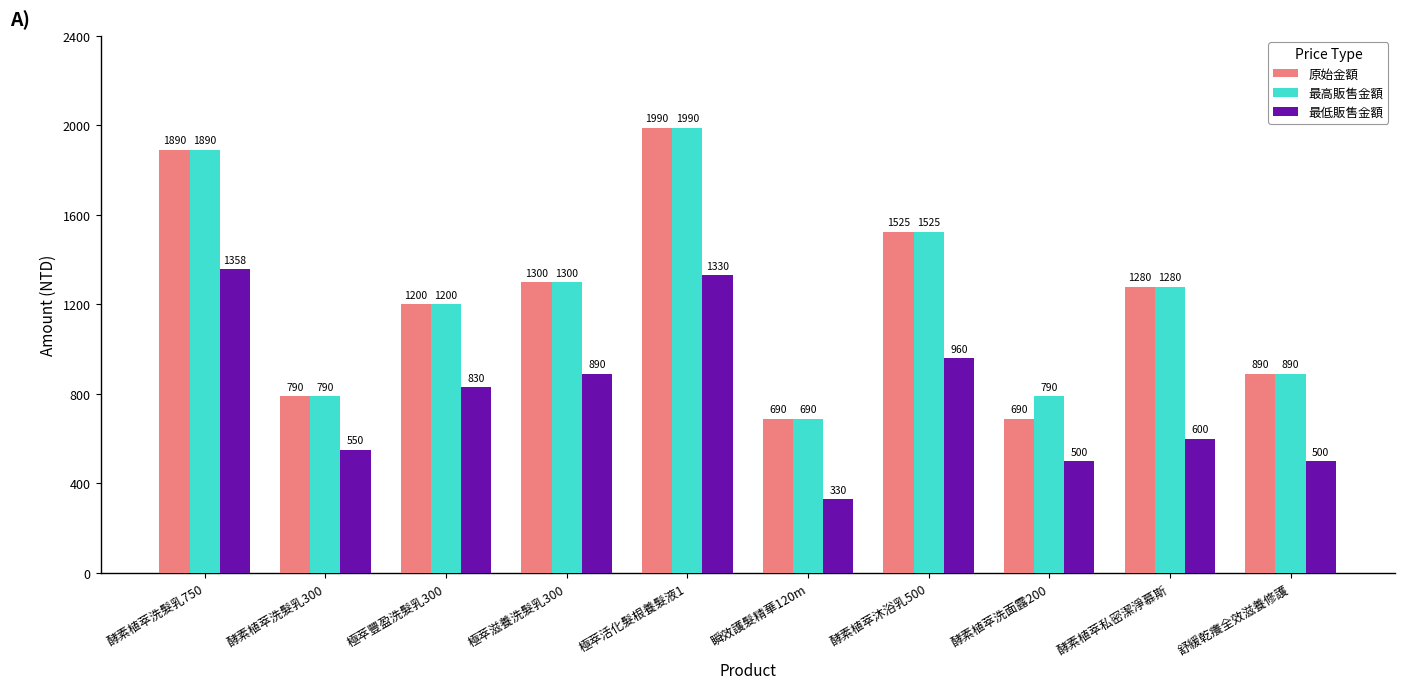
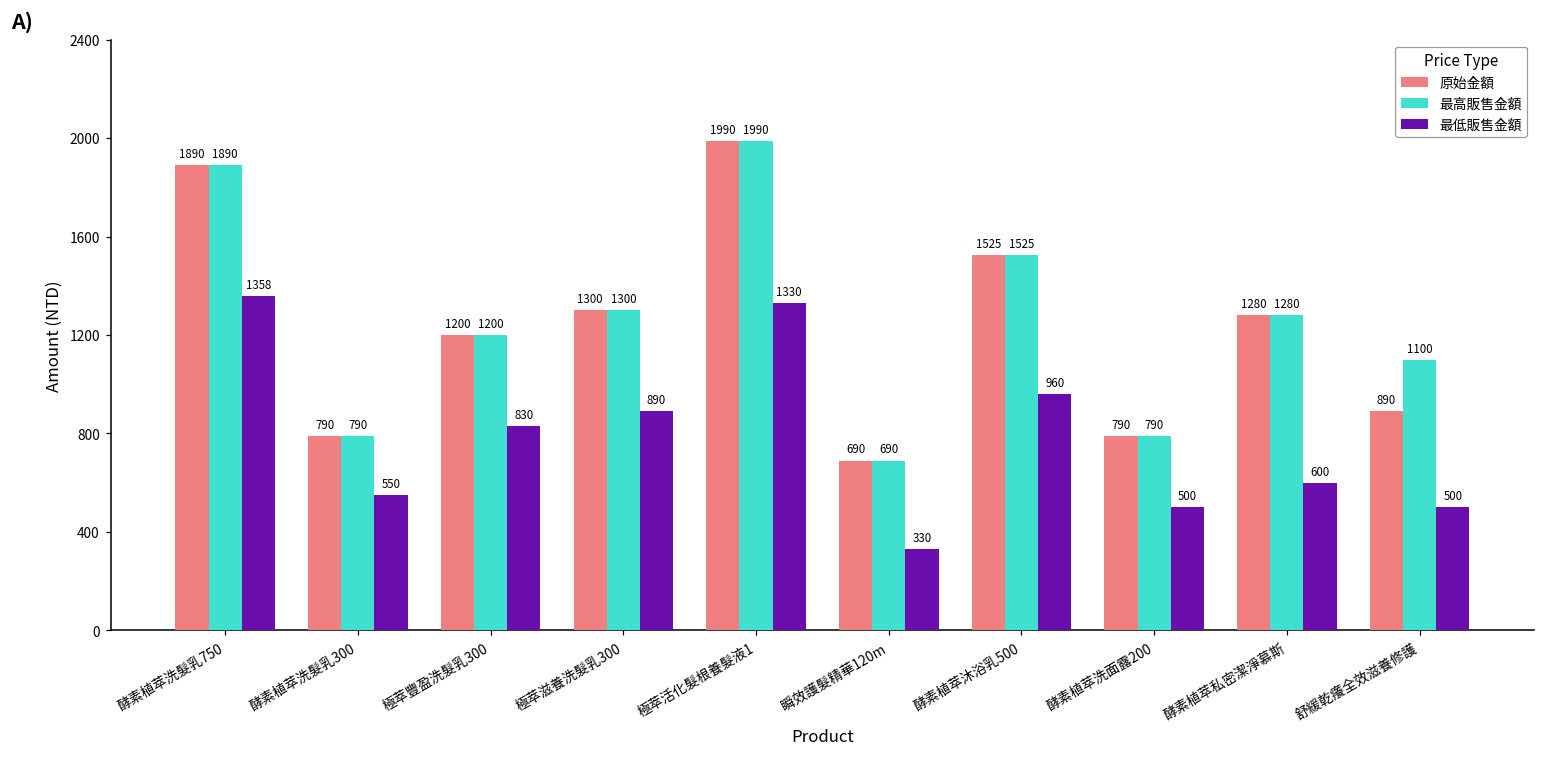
  {
    "原始金額": {
      "酵素植萃洗髮乳750": 1890,
      "酵素植萃洗髮乳300": 790,
      "極萃豐盈洗髮乳300": 1200,
      "極萃滋養洗髮乳300": 1300,
      "極萃活化髮根養髮液1": 1990,
      "瞬效護髮精華120m": 690,
      "酵素植萃沐浴乳500": 1525,
-     "酵素植萃洗面露200": 690,
+     "酵素植萃洗面露200": 790,
      "酵素植萃私密潔淨慕斯": 1280,
      "舒緩乾癢全效滋養修護": 890
    },
    "最高販售金額": {
      "酵素植萃洗髮乳750": 1890,
      "酵素植萃洗髮乳300": 790,
      "極萃豐盈洗髮乳300": 1200,
      "極萃滋養洗髮乳300": 1300,
      "極萃活化髮根養髮液1": 1990,
      "瞬效護髮精華120m": 690,
      "酵素植萃沐浴乳500": 1525,
      "酵素植萃洗面露200": 790,
      "酵素植萃私密潔淨慕斯": 1280,
-     "舒緩乾癢全效滋養修護": 890
+     "舒緩乾癢全效滋養修護": 1100
    },
    "最低販售金額": {
      "酵素植萃洗髮乳750": 1358,
      "酵素植萃洗髮乳300": 550,
      "極萃豐盈洗髮乳300": 830,
      "極萃滋養洗髮乳300": 890,
      "極萃活化髮根養髮液1": 1330,
      "瞬效護髮精華120m": 330,
      "酵素植萃沐浴乳500": 960,
      "酵素植萃洗面露200": 500,
      "酵素植萃私密潔淨慕斯": 600,
      "舒緩乾癢全效滋養修護": 500
    }
  }
